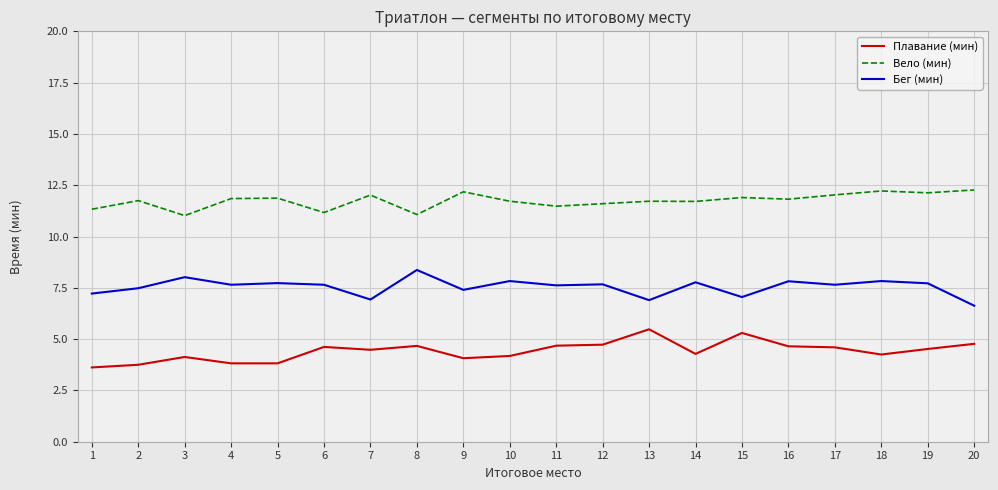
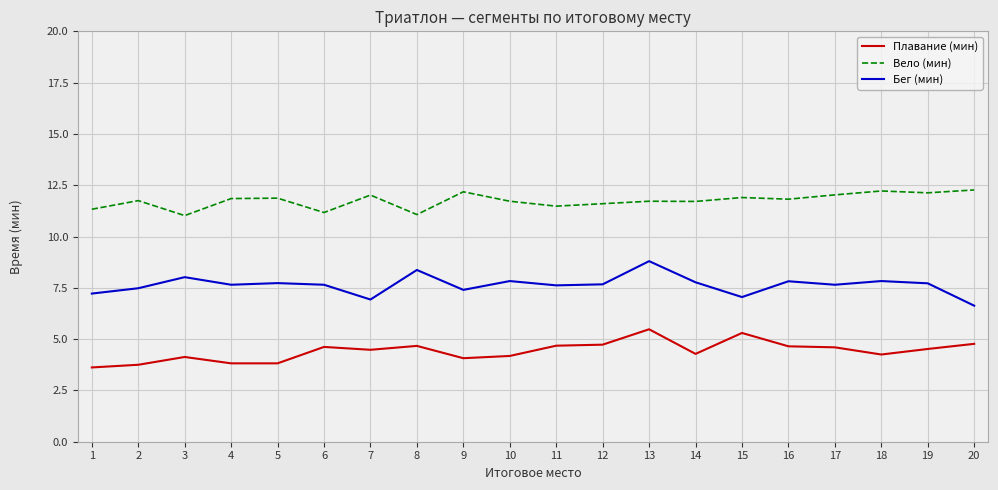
  {
    "Плавание (мин)": {
      "1": 3.6,
      "2": 3.8,
      "3": 4.1,
      "4": 3.8,
      "5": 3.8,
      "6": 4.6,
      "7": 4.5,
      "8": 4.7,
      "9": 4.1,
      "10": 4.2,
      "11": 4.7,
      "12": 4.7,
      "13": 5.5,
      "14": 4.3,
      "15": 5.3,
      "16": 4.7,
      "17": 4.6,
      "18": 4.3,
      "19": 4.5,
      "20": 4.8
    },
    "Вело (мин)": {
      "1": 11.3,
      "2": 11.8,
      "3": 11.0,
      "4": 11.9,
      "5": 11.9,
      "6": 11.2,
      "7": 12.0,
      "8": 11.1,
      "9": 12.2,
      "10": 11.7,
      "11": 11.5,
      "12": 11.6,
      "13": 11.7,
      "14": 11.7,
      "15": 11.9,
      "16": 11.8,
      "17": 12.0,
      "18": 12.2,
      "19": 12.1,
      "20": 12.3
    },
    "Бег (мин)": {
      "1": 7.2,
      "2": 7.5,
      "3": 8.0,
      "4": 7.7,
      "5": 7.7,
      "6": 7.7,
      "7": 6.9,
      "8": 8.4,
      "9": 7.4,
      "10": 7.8,
      "11": 7.6,
      "12": 7.7,
-     "13": 6.9,
+     "13": 8.8,
      "14": 7.8,
      "15": 7.1,
      "16": 7.8,
      "17": 7.7,
      "18": 7.8,
      "19": 7.7,
      "20": 6.6
    }
  }
